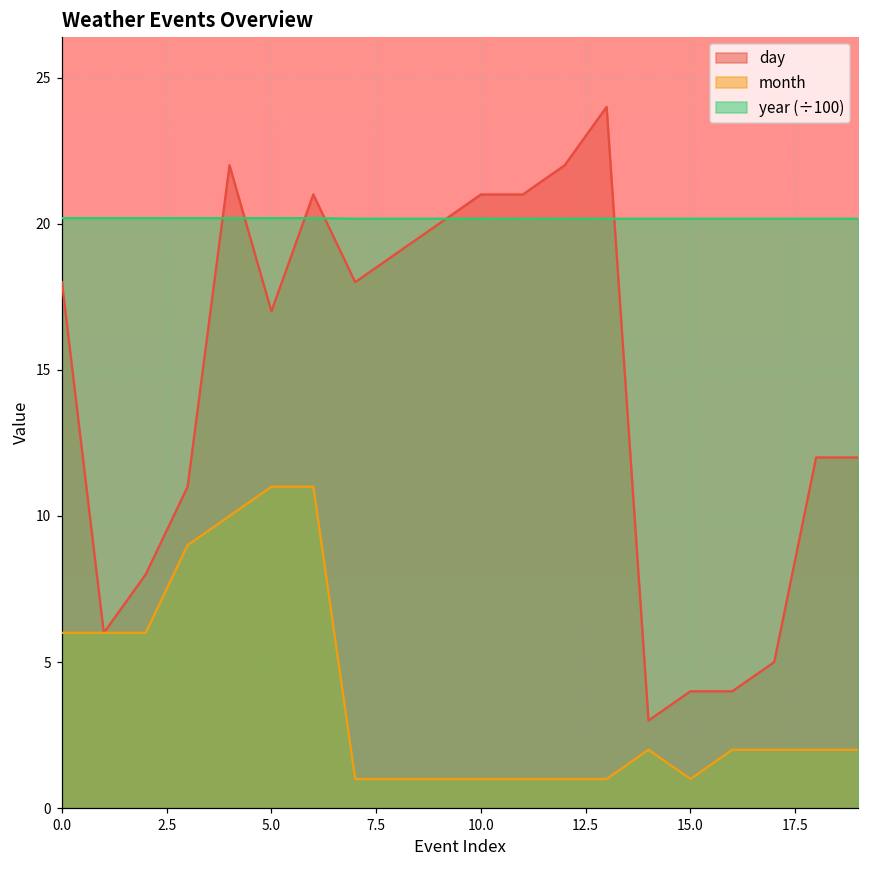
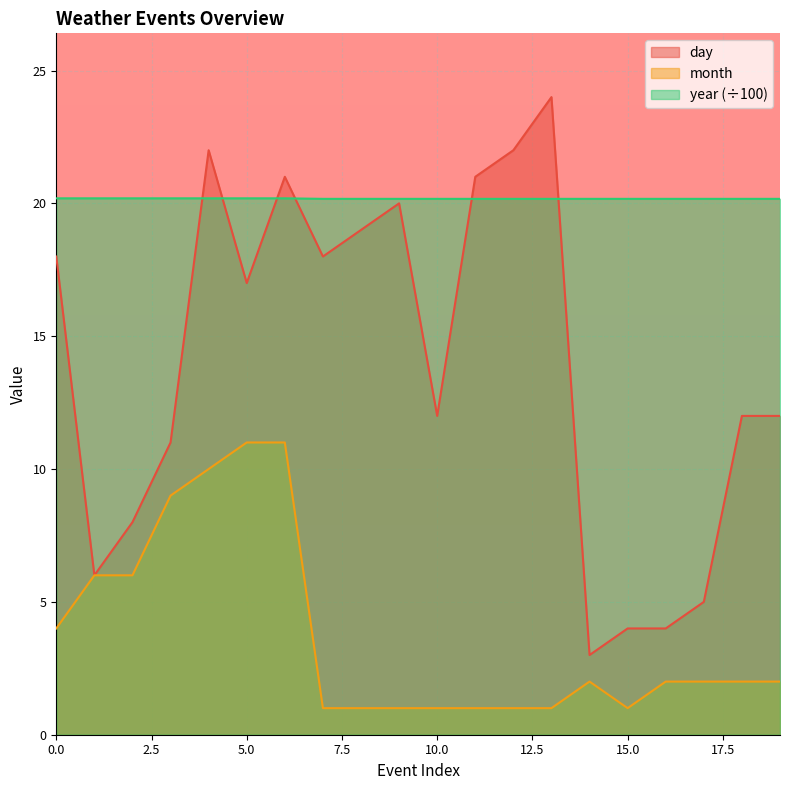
  {
    "day": {
      "0.0": 18,
      "5.0": 17,
-     "10.0": 21,
+     "10.0": 12,
      "15.0": 4
    },
    "month": {
-     "0.0": 6,
+     "0.0": 4,
      "5.0": 11,
      "10.0": 1,
      "15.0": 1
    },
    "year (÷100)": {
      "0.0": 20.2,
      "5.0": 20.2,
      "10.0": 20.2,
      "15.0": 20.2
    }
  }
